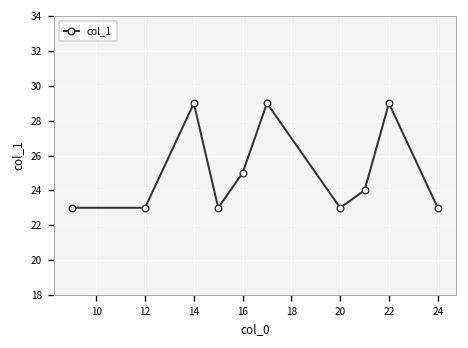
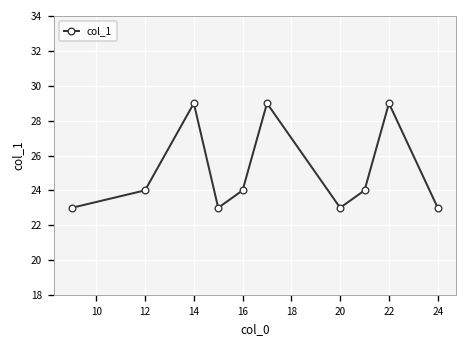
  {
-   "12": 23,
+   "12": 24,
    "14": 29,
-   "16": 25,
+   "16": 24,
    "20": 23,
    "22": 29,
    "24": 23
  }
